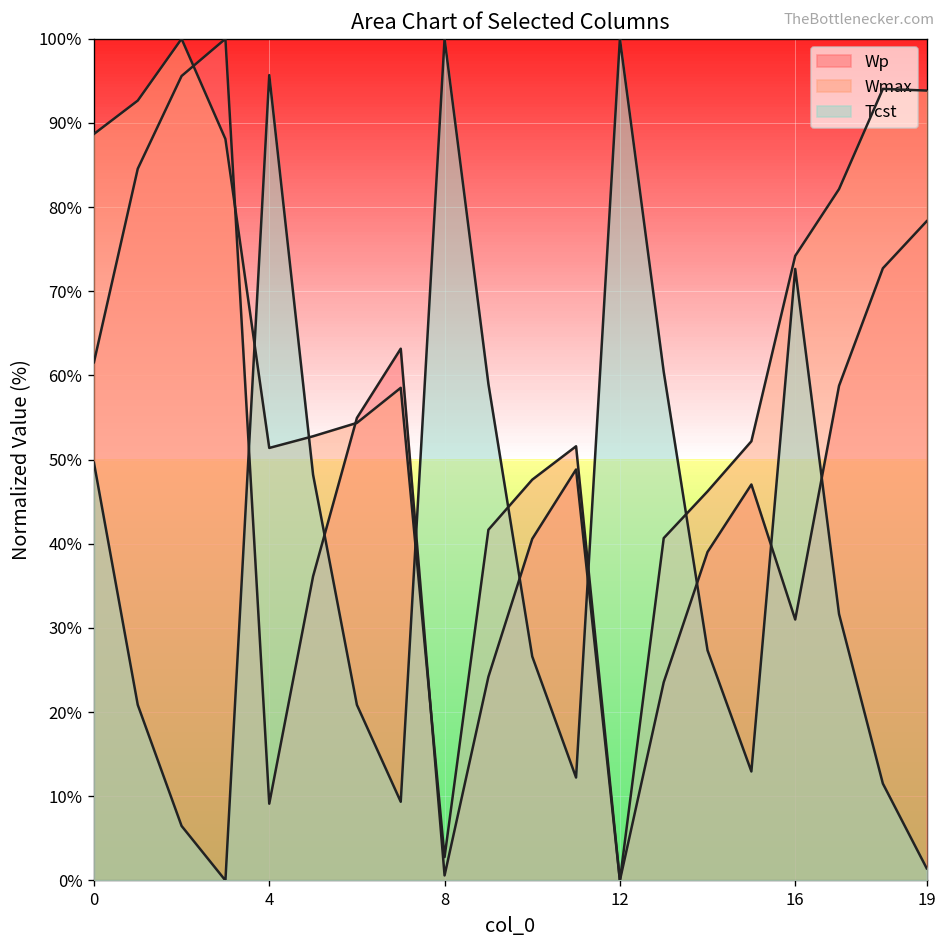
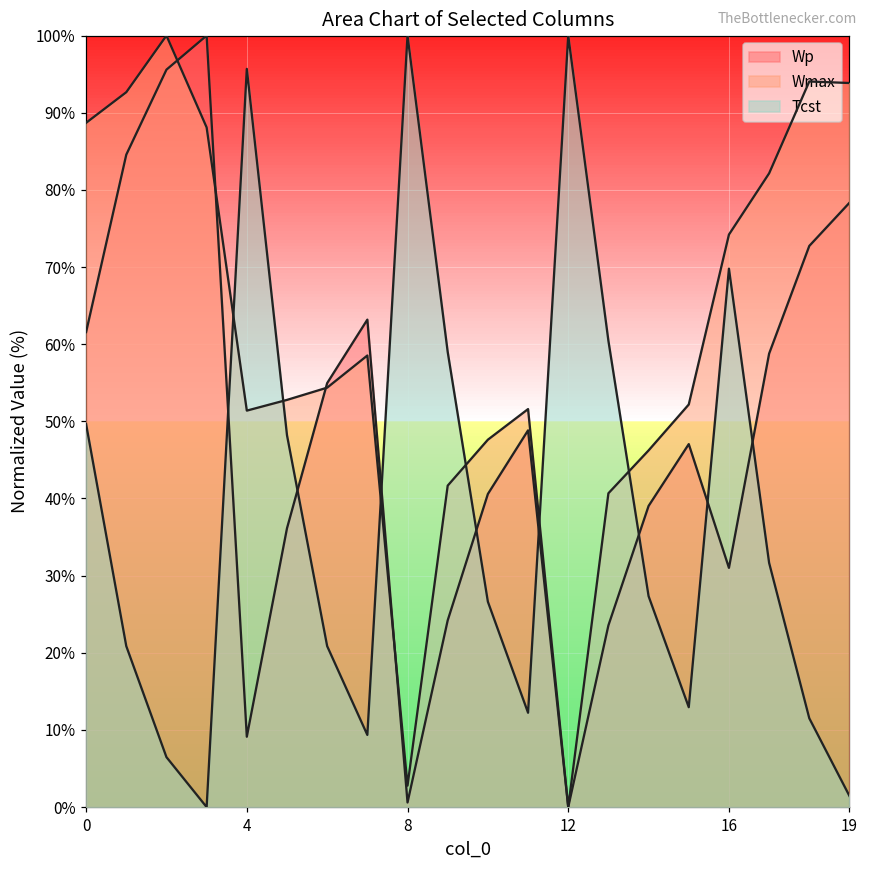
  {
    "Tcst": {
      "0": "50%",
      "4": "96%",
      "8": "100%",
      "12": "100%",
-     "16": "73%",
+     "16": "70%",
      "19": "1%"
    }
  }
